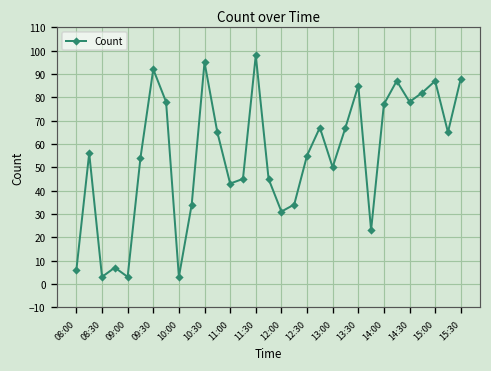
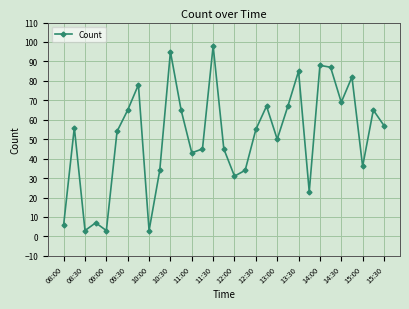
  {
    "08:00": 6,
    "08:30": 3,
    "09:00": 3,
-   "09:30": 92,
+   "09:30": 65,
    "10:00": 3,
    "10:30": 95,
    "11:00": 43,
    "11:30": 98,
    "12:00": 31,
    "12:30": 55,
    "13:00": 50,
    "13:30": 85,
-   "14:00": 77,
-   "14:30": 78,
-   "15:00": 87,
-   "15:30": 88
+   "14:00": 88,
+   "14:30": 69,
+   "15:00": 36,
+   "15:30": 57
  }
